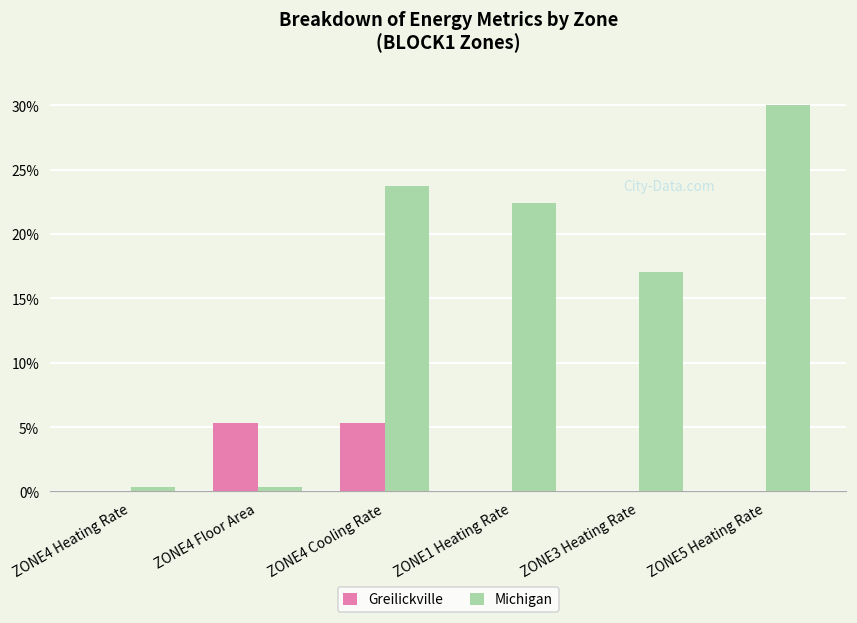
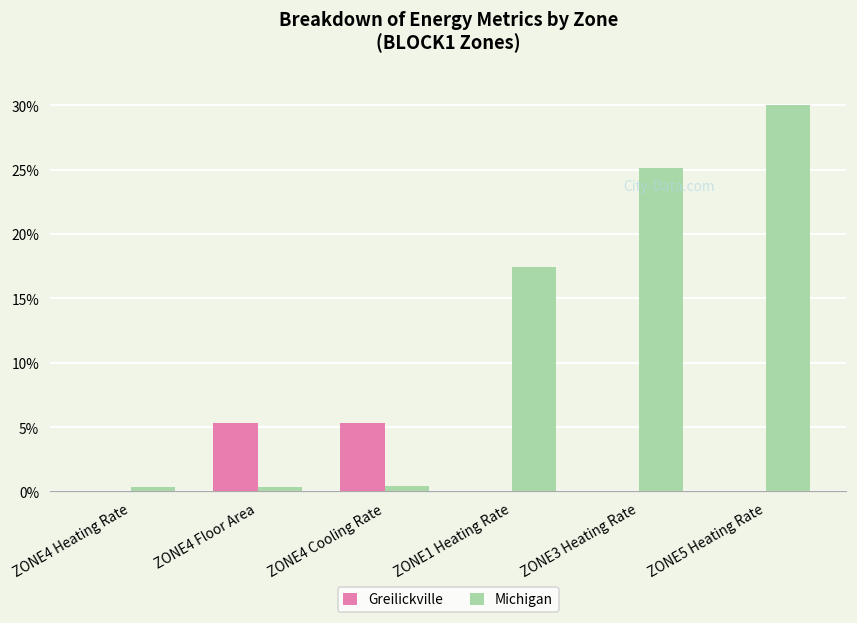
  {
    "Greilickville": {
      "ZONE4 Floor Area": "5.3%",
      "ZONE4 Cooling Rate": "5.3%"
    },
    "Michigan": {
      "ZONE4 Heating Rate": "0.4%",
      "ZONE4 Floor Area": "0.4%",
-     "ZONE4 Cooling Rate": "23.7%",
-     "ZONE1 Heating Rate": "22.4%",
-     "ZONE3 Heating Rate": "17.1%",
+     "ZONE4 Cooling Rate": "0.4%",
+     "ZONE1 Heating Rate": "17.4%",
+     "ZONE3 Heating Rate": "25.2%",
      "ZONE5 Heating Rate": "30.0%"
    }
  }
